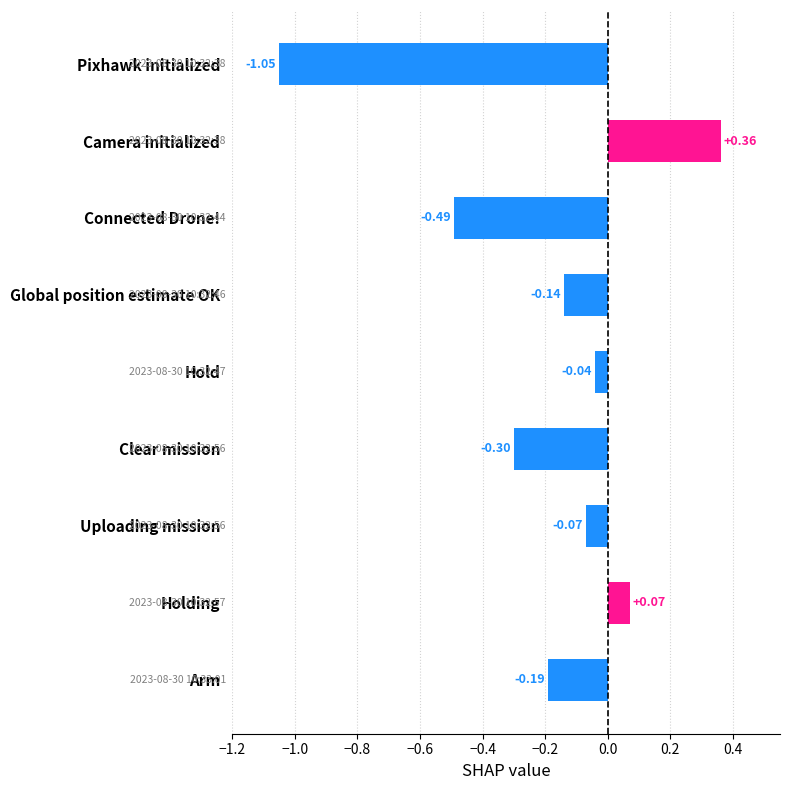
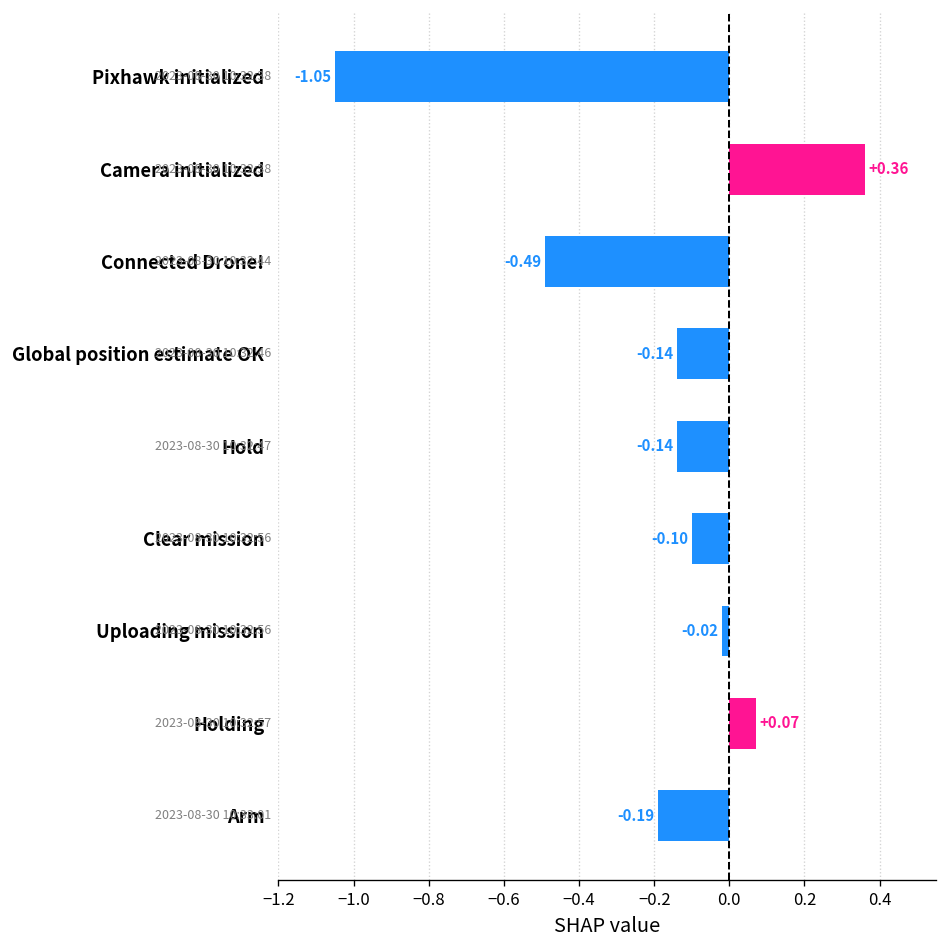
  {
    "Pixhawk initialized": "-1.05",
    "Camera initialized": "+0.36",
    "Connected Drone!": "-0.49",
    "Global position estimate OK": "-0.14",
-   "Hold": "-0.04",
-   "Clear mission": "-0.30",
-   "Uploading mission": "-0.07",
+   "Hold": "-0.14",
+   "Clear mission": "-0.10",
+   "Uploading mission": "-0.02",
    "Holding": "+0.07",
    "Arm": "-0.19"
  }
